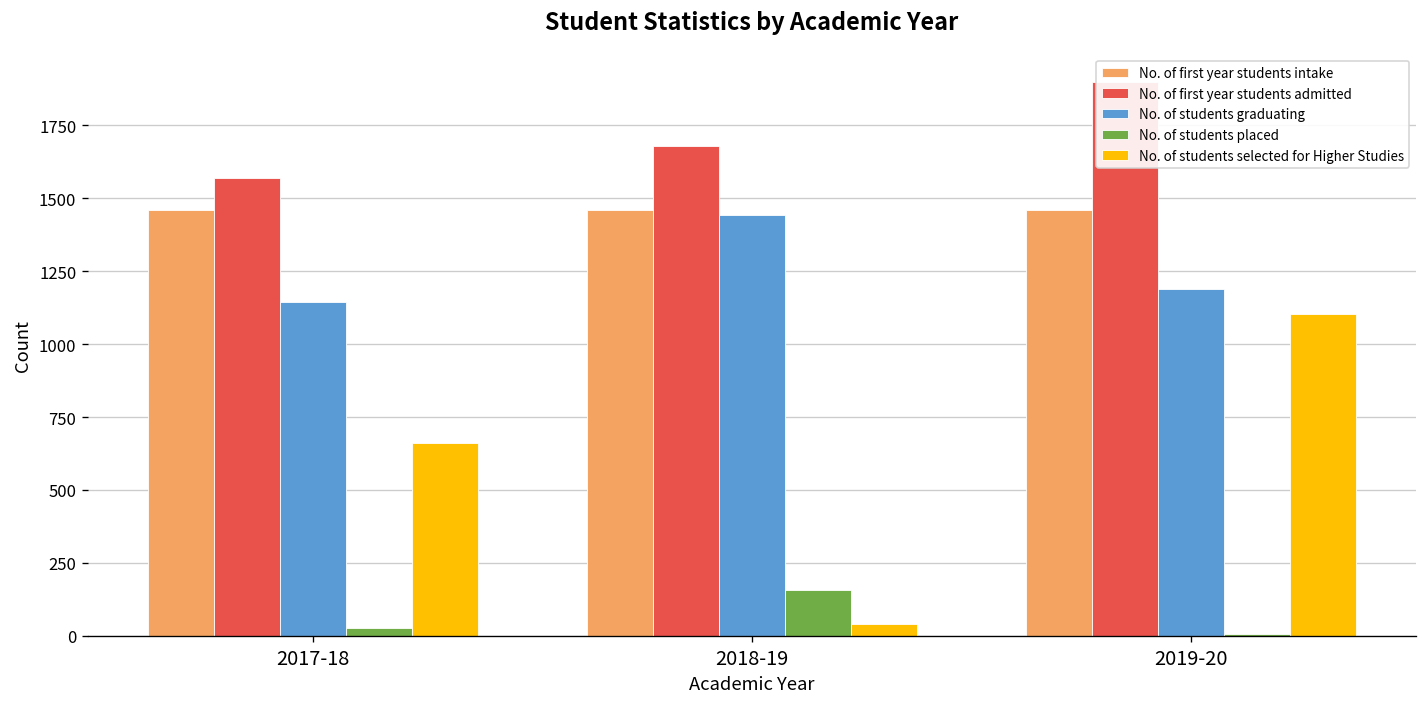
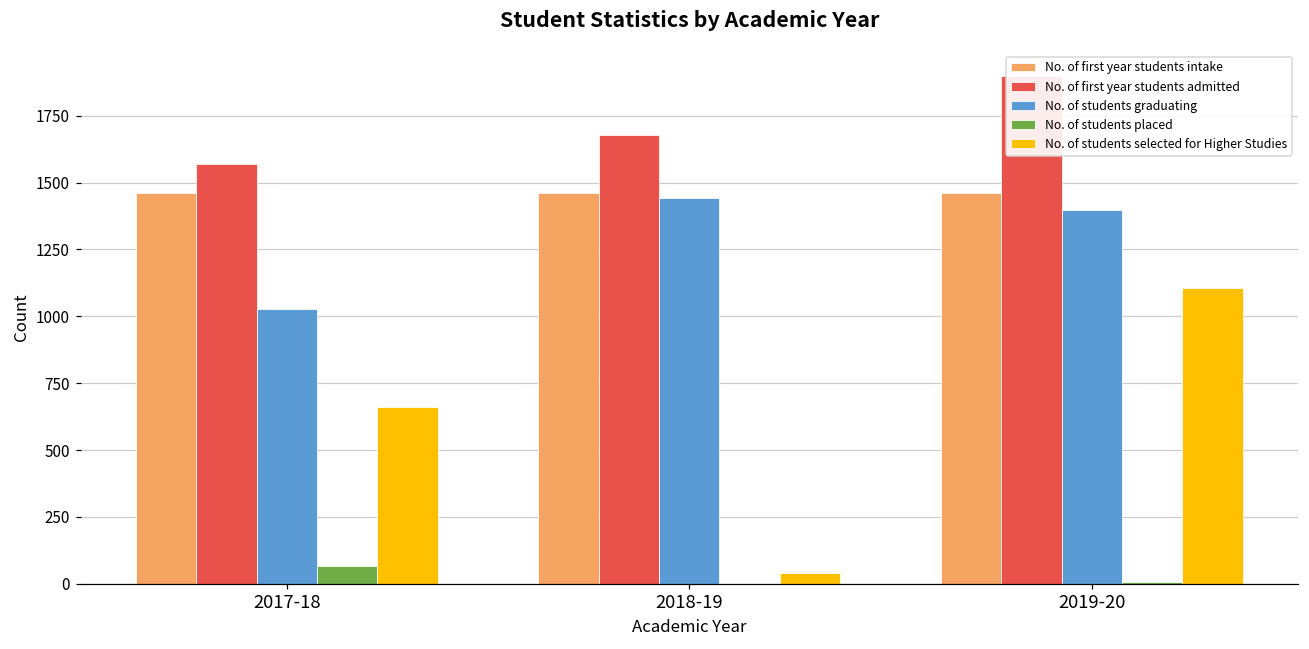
  {
    "No. of first year students intake": {
      "2017-18": 1460,
      "2018-19": 1460,
      "2019-20": 1460
    },
    "No. of first year students admitted": {
      "2017-18": 1570,
      "2018-19": 1680
    },
    "No. of students graduating": {
-     "2017-18": 1140,
+     "2017-18": 1030,
      "2018-19": 1440,
-     "2019-20": 1190
+     "2019-20": 1400
    },
    "No. of students placed": {
-     "2017-18": 30,
-     "2018-19": 160
+     "2017-18": 70,
+     "2018-19": 0
    },
    "No. of students selected for Higher Studies": {
      "2017-18": 660,
      "2018-19": 40,
      "2019-20": 1100
    }
  }
